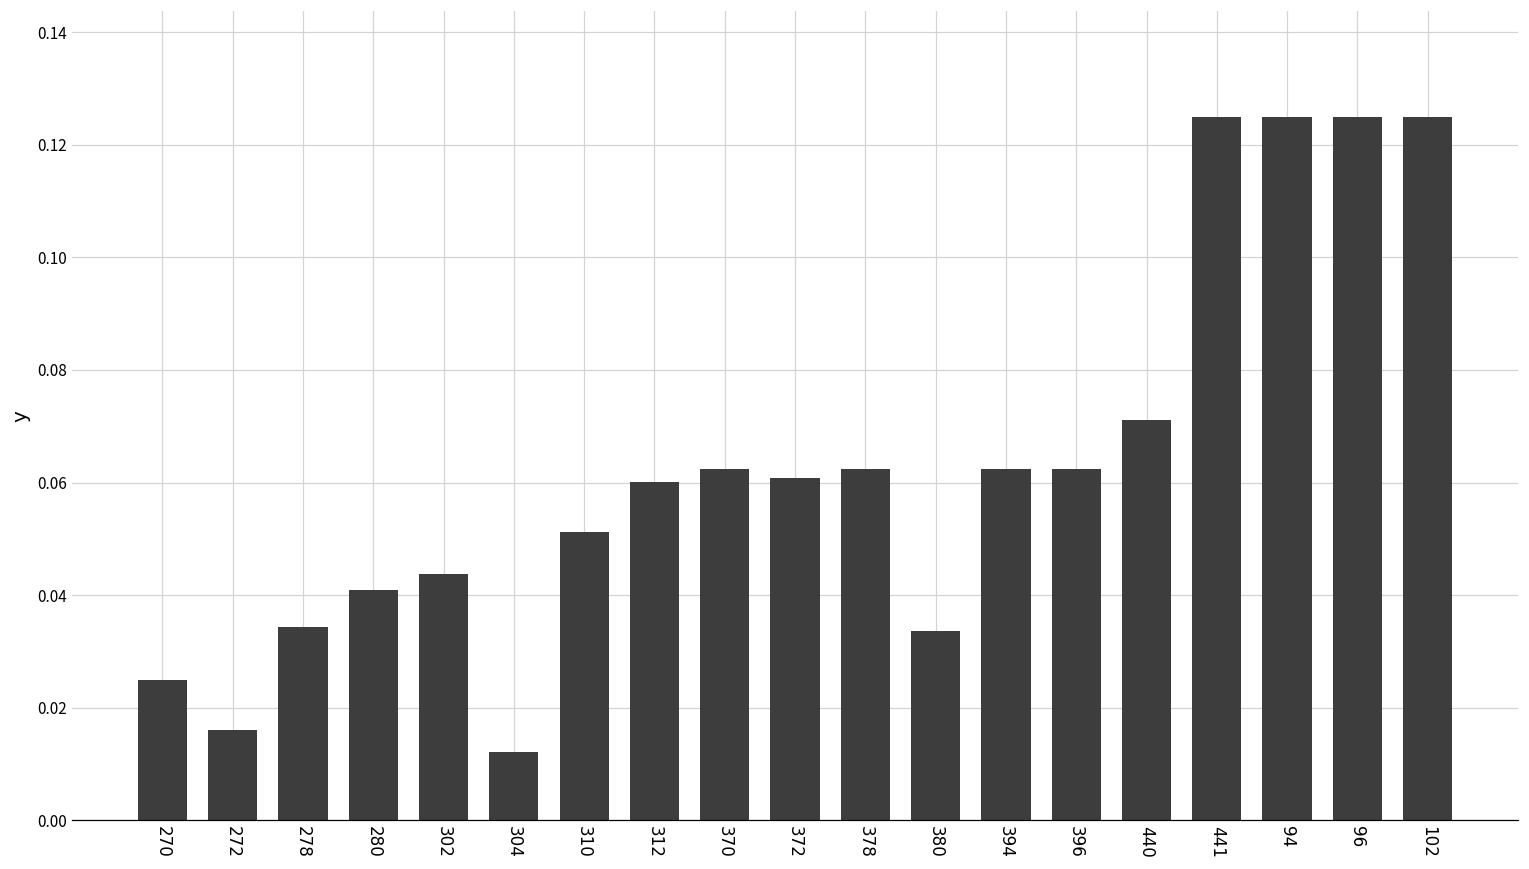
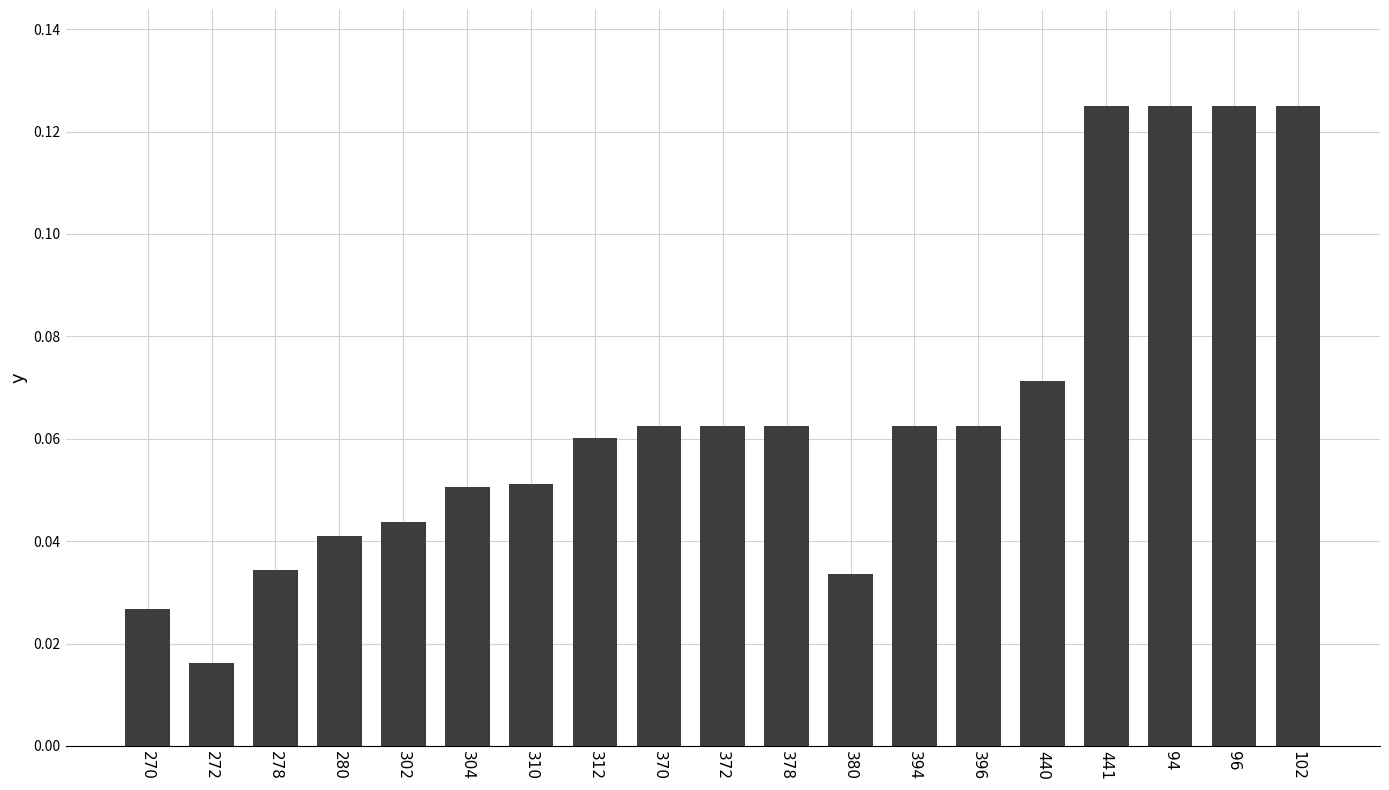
  {
-   "270": 0.025,
+   "270": 0.027,
    "272": 0.016,
    "278": 0.034,
    "280": 0.041,
    "302": 0.044,
-   "304": 0.012,
+   "304": 0.051,
    "310": 0.051,
    "312": 0.060,
    "370": 0.063,
-   "372": 0.061,
+   "372": 0.063,
    "378": 0.063,
    "380": 0.034,
    "394": 0.063,
    "396": 0.063,
    "440": 0.071,
    "441": 0.125,
    "94": 0.125,
    "96": 0.125,
    "102": 0.125
  }
